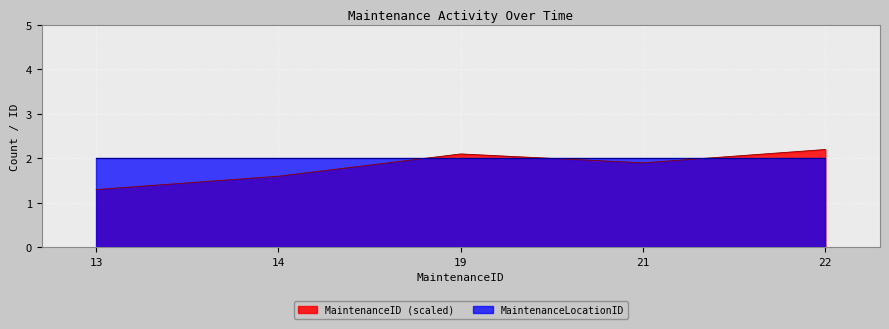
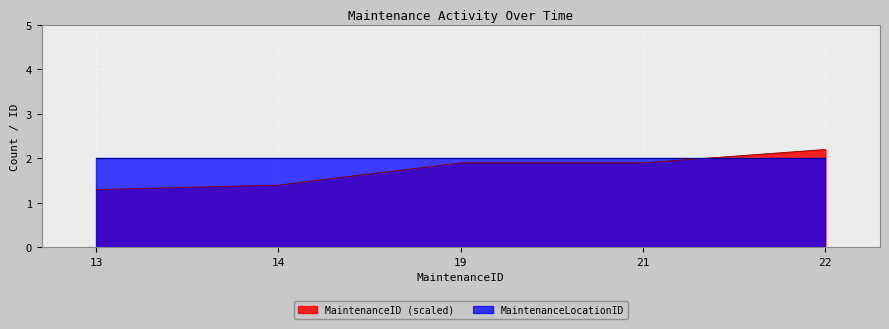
  {
    "MaintenanceID (scaled)": {
      "13": 1.3,
-     "14": 1.6,
-     "19": 2.1,
+     "14": 1.4,
+     "19": 1.9,
      "21": 1.9,
      "22": 2.2
    },
    "MaintenanceLocationID": {
      "13": 2.0,
      "14": 2.0,
      "19": 2.0,
      "21": 2.0,
      "22": 2.0
    }
  }
